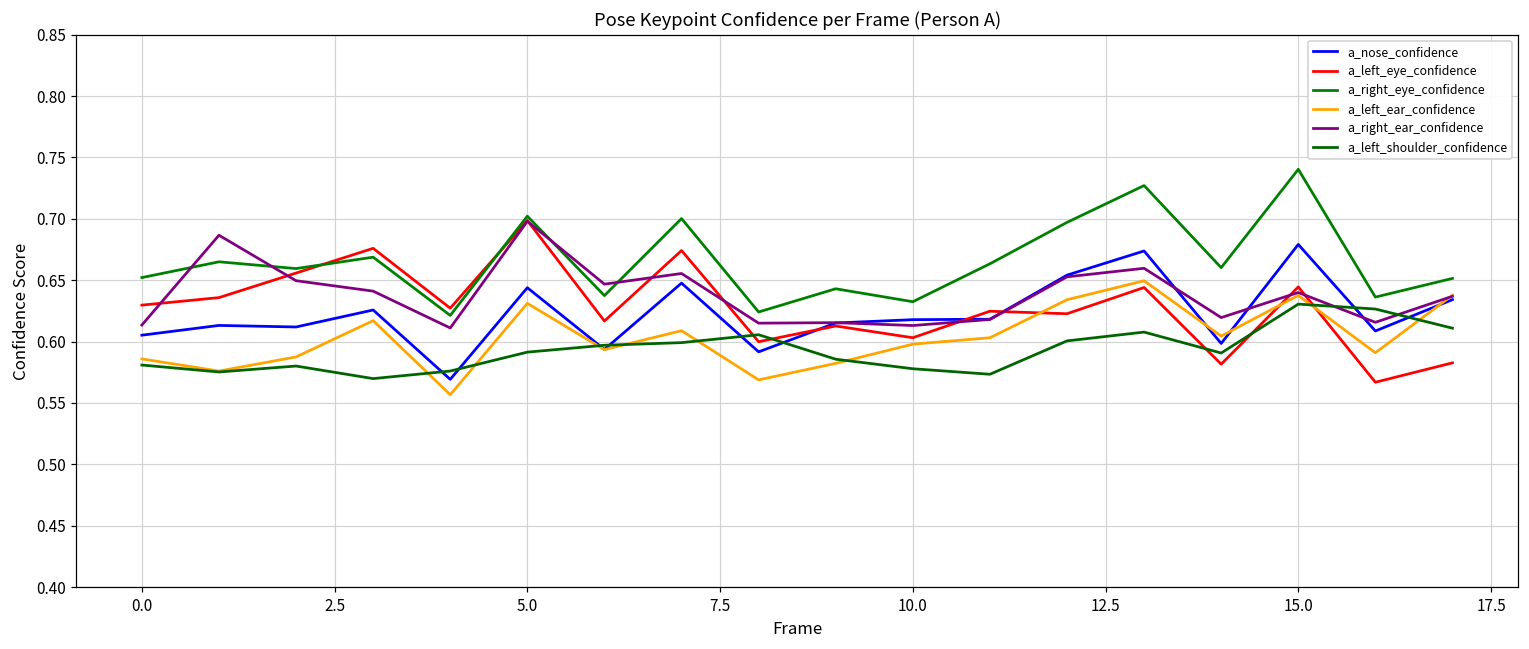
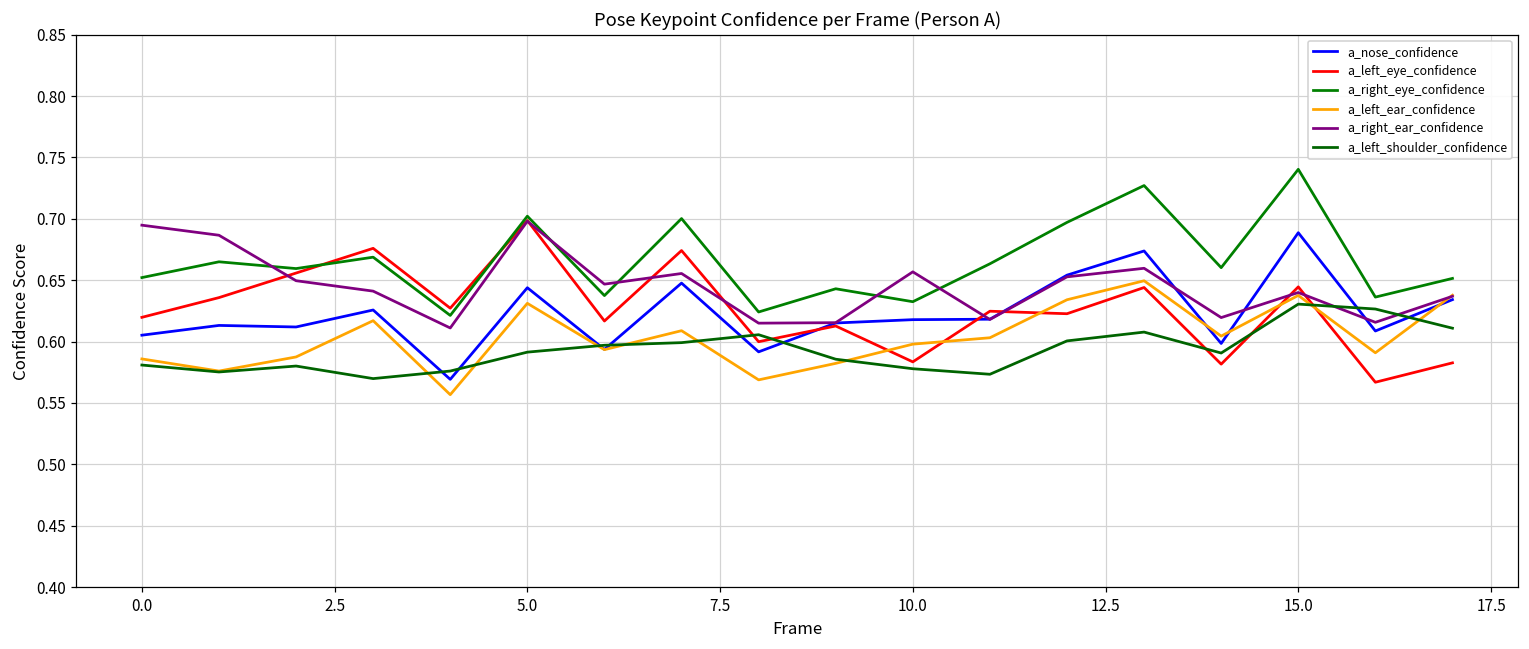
  {
    "a_nose_confidence": {
      "0.0": 0.605,
      "5.0": 0.644,
      "10.0": 0.618,
-     "15.0": 0.679
+     "15.0": 0.689
    },
    "a_left_eye_confidence": {
-     "0.0": 0.630,
-     "10.0": 0.603,
+     "0.0": 0.620,
+     "10.0": 0.583,
      "15.0": 0.645
    },
    "a_left_ear_confidence": {
      "0.0": 0.586,
      "5.0": 0.631,
      "10.0": 0.598,
      "15.0": 0.638
    },
    "a_right_ear_confidence": {
-     "0.0": 0.613,
-     "10.0": 0.613,
+     "0.0": 0.695,
+     "10.0": 0.657,
      "15.0": 0.640
    }
  }
